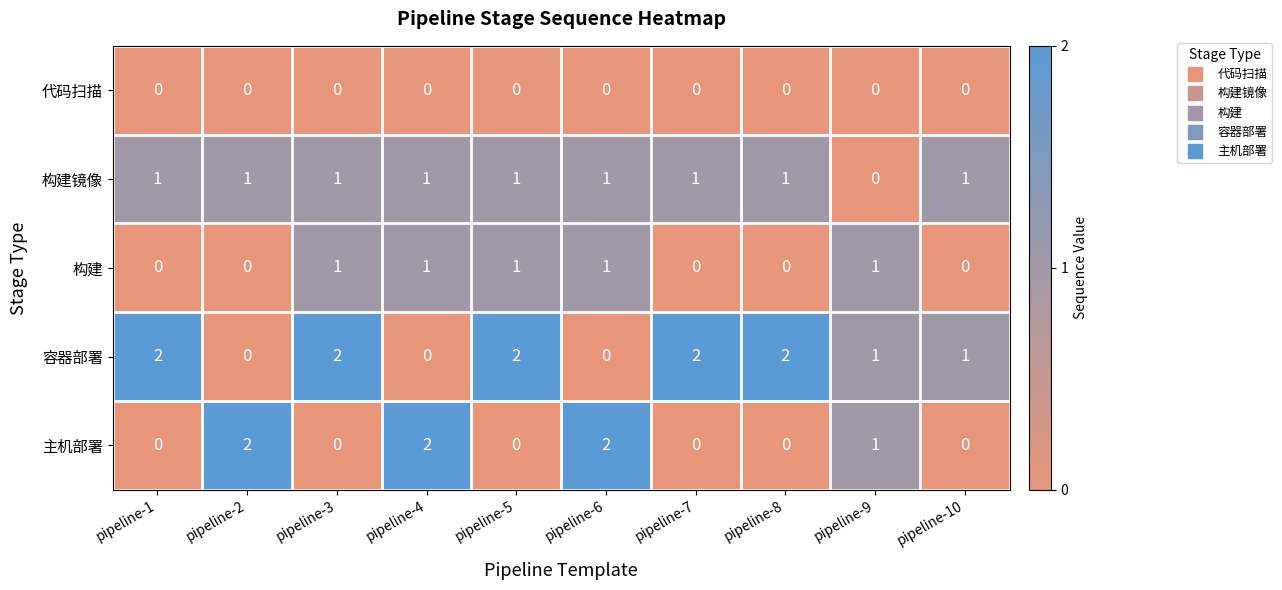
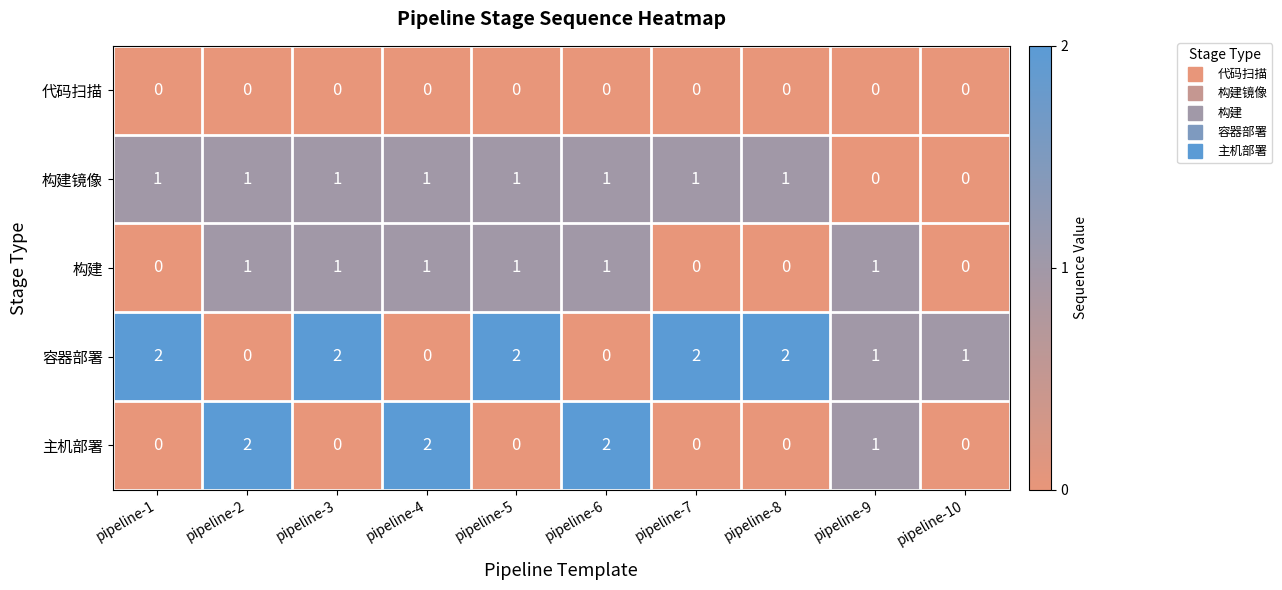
  {
    "代码扫描": {
      "pipeline-1": 0,
      "pipeline-2": 0,
      "pipeline-3": 0,
      "pipeline-4": 0,
      "pipeline-5": 0,
      "pipeline-6": 0,
      "pipeline-7": 0,
      "pipeline-8": 0,
      "pipeline-9": 0,
      "pipeline-10": 0
    },
    "构建镜像": {
      "pipeline-1": 1,
      "pipeline-2": 1,
      "pipeline-3": 1,
      "pipeline-4": 1,
      "pipeline-5": 1,
      "pipeline-6": 1,
      "pipeline-7": 1,
      "pipeline-8": 1,
      "pipeline-9": 0,
-     "pipeline-10": 1
+     "pipeline-10": 0
    },
    "构建": {
      "pipeline-1": 0,
-     "pipeline-2": 0,
+     "pipeline-2": 1,
      "pipeline-3": 1,
      "pipeline-4": 1,
      "pipeline-5": 1,
      "pipeline-6": 1,
      "pipeline-7": 0,
      "pipeline-8": 0,
      "pipeline-9": 1,
      "pipeline-10": 0
    },
    "容器部署": {
      "pipeline-1": 2,
      "pipeline-2": 0,
      "pipeline-3": 2,
      "pipeline-4": 0,
      "pipeline-5": 2,
      "pipeline-6": 0,
      "pipeline-7": 2,
      "pipeline-8": 2,
      "pipeline-9": 1,
      "pipeline-10": 1
    },
    "主机部署": {
      "pipeline-1": 0,
      "pipeline-2": 2,
      "pipeline-3": 0,
      "pipeline-4": 2,
      "pipeline-5": 0,
      "pipeline-6": 2,
      "pipeline-7": 0,
      "pipeline-8": 0,
      "pipeline-9": 1,
      "pipeline-10": 0
    }
  }
